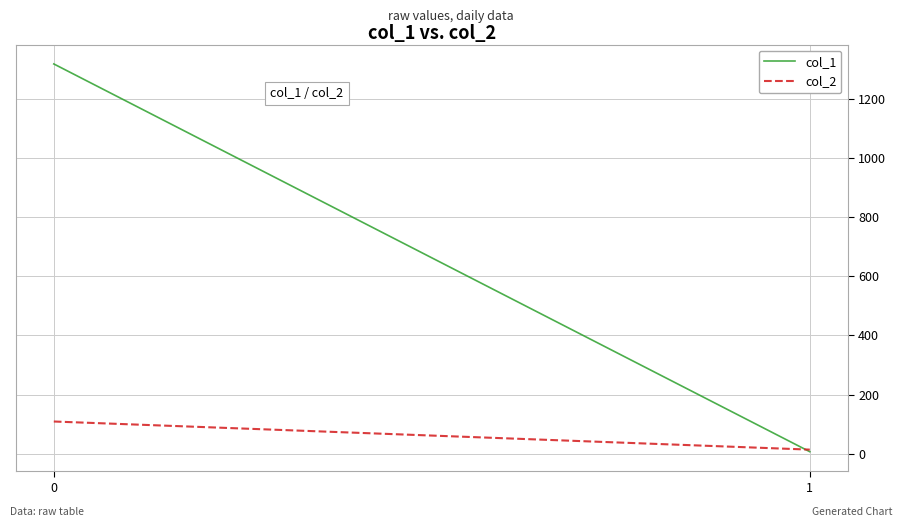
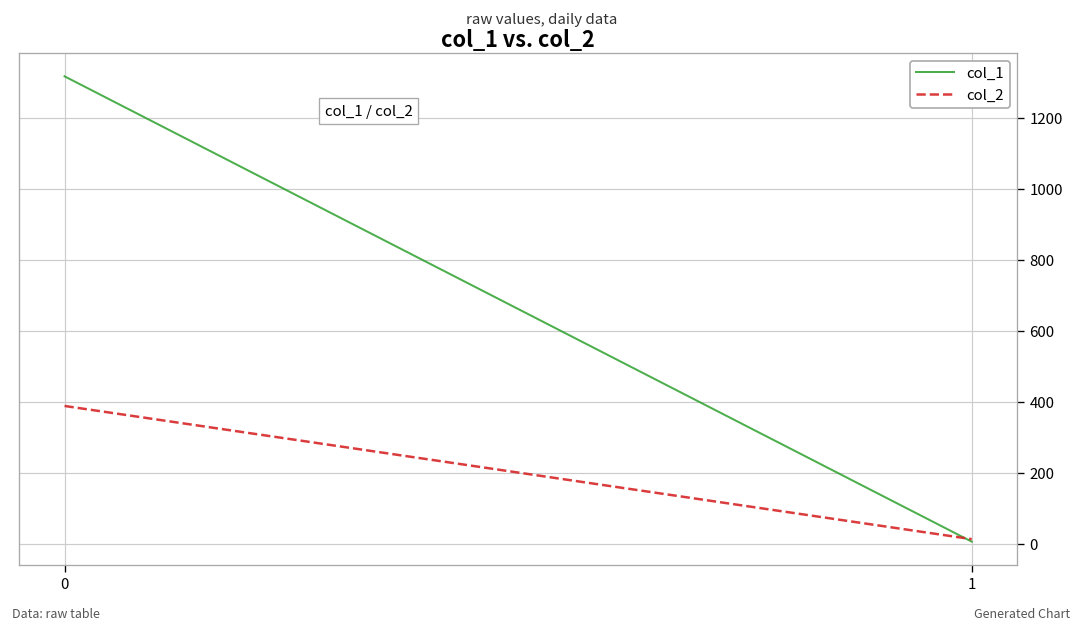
  {
    "col_1": {
      "0": 1320
    },
    "col_2": {
-     "0": 110
+     "0": 390
    }
  }
